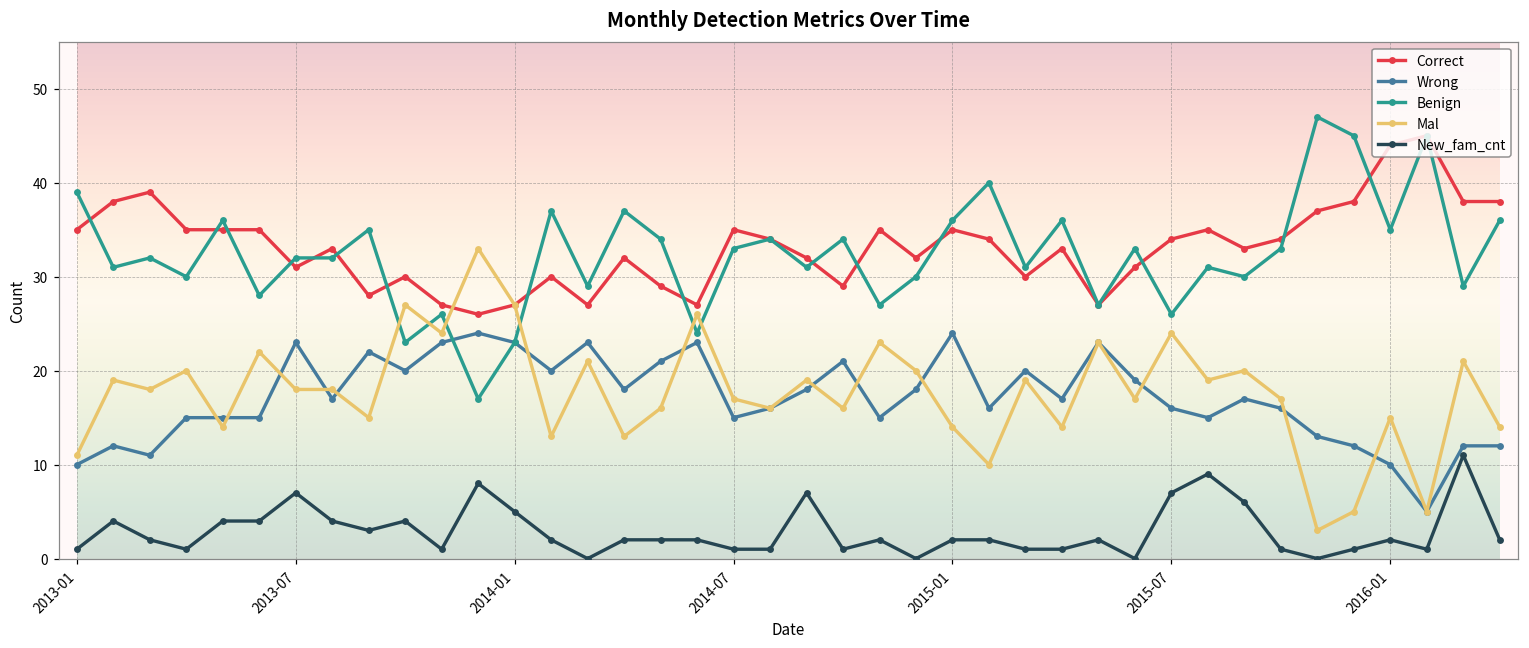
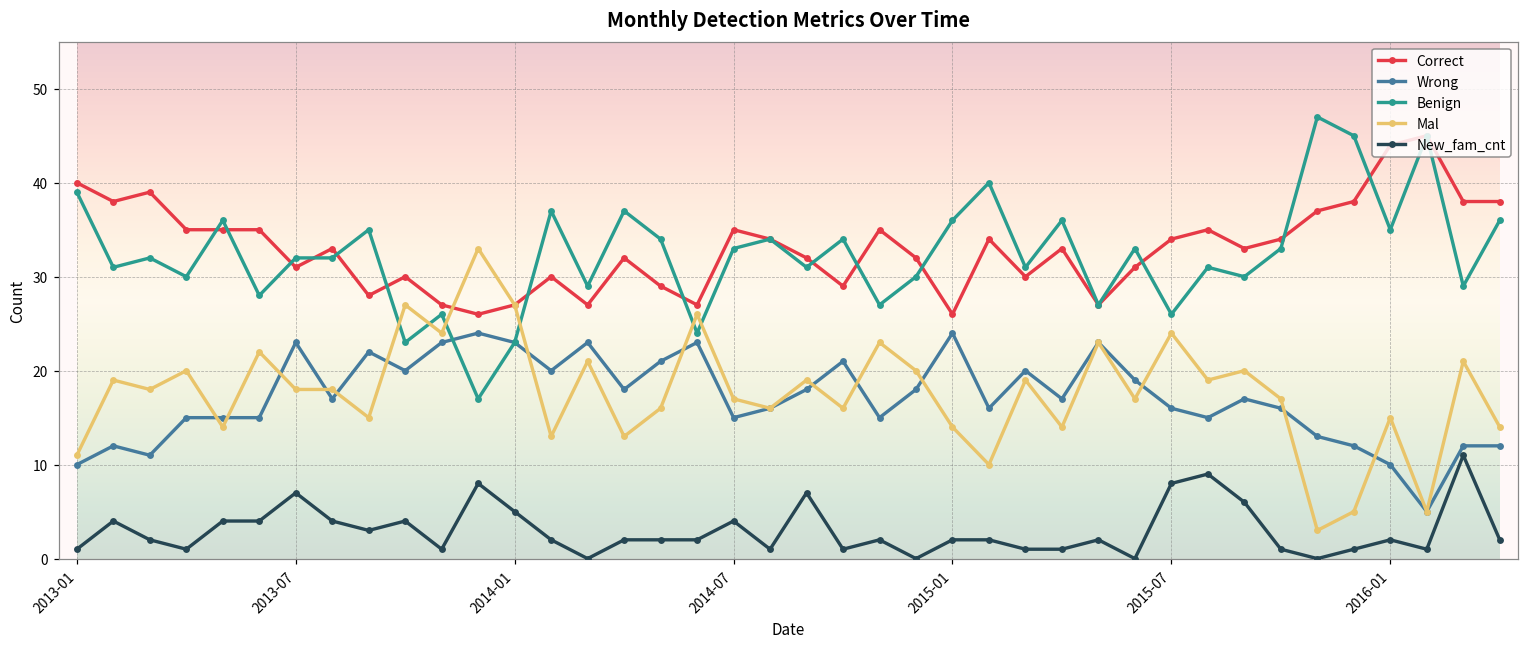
  {
    "Correct": {
-     "2013-01": 35,
+     "2013-01": 40,
      "2013-07": 31,
      "2014-07": 35,
-     "2015-01": 35,
+     "2015-01": 26,
      "2015-07": 34
    },
    "Mal": {
      "2013-01": 11,
      "2013-07": 18,
      "2014-07": 17,
      "2015-01": 14,
      "2015-07": 24,
      "2016-01": 15
    },
    "New_fam_cnt": {
      "2013-01": 1,
      "2013-07": 7,
      "2014-01": 5,
-     "2014-07": 1,
+     "2014-07": 4,
      "2015-01": 2,
-     "2015-07": 7,
+     "2015-07": 8,
      "2016-01": 2
    }
  }
